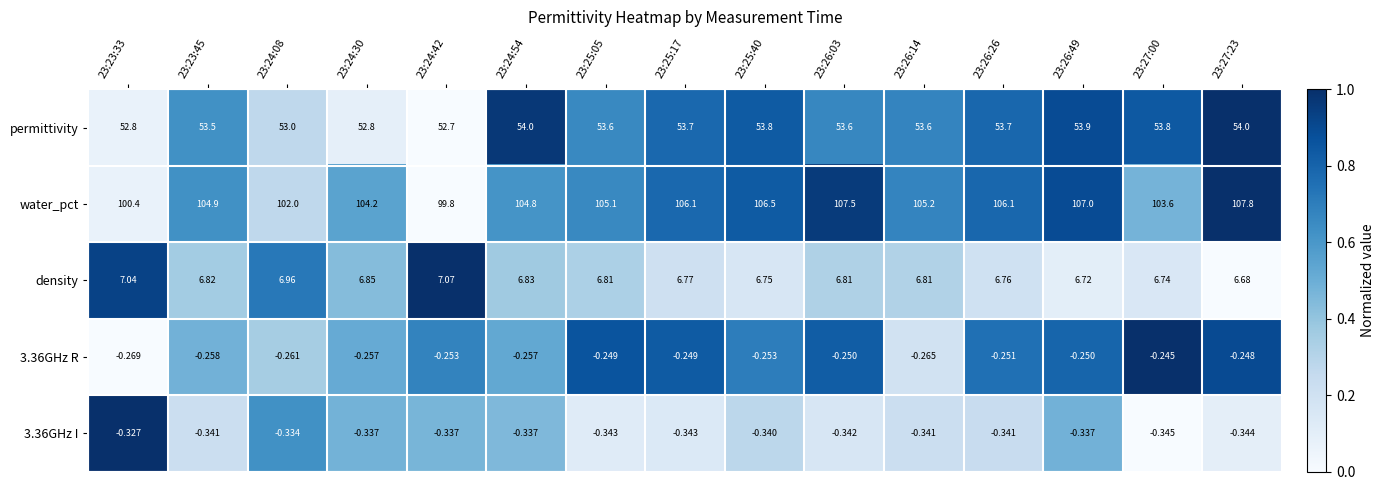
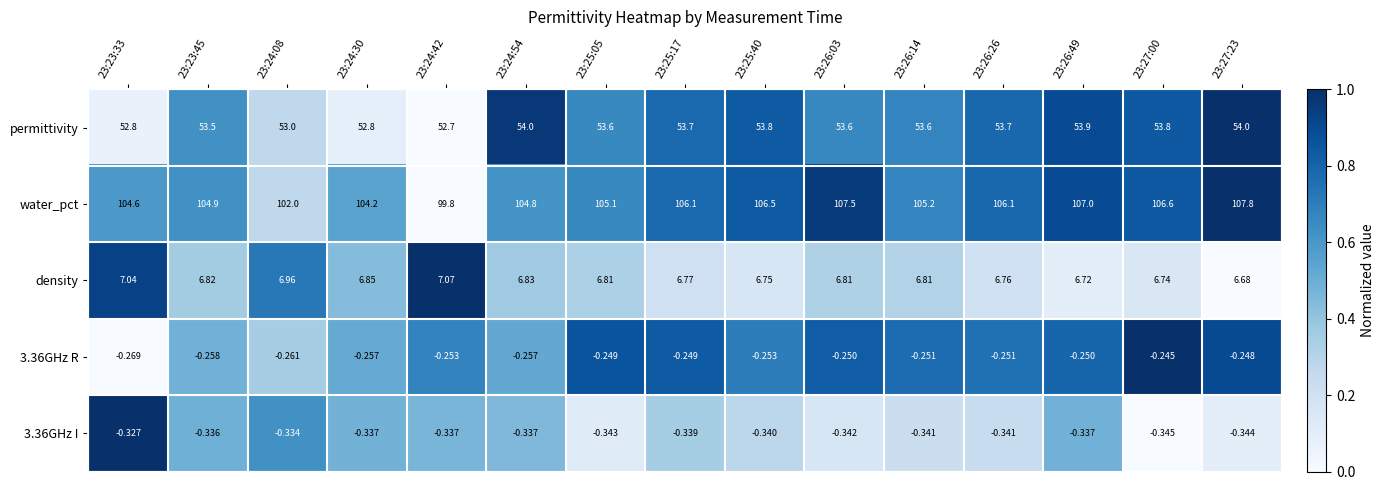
  {
    "permittivity": {
      "23:23:33": 52.8,
      "23:23:45": 53.5,
      "23:24:08": 53.0,
      "23:24:30": 52.8,
      "23:24:42": 52.7,
      "23:24:54": 54.0,
      "23:25:05": 53.6,
      "23:25:17": 53.7,
      "23:25:40": 53.8,
      "23:26:03": 53.6,
      "23:26:14": 53.6,
      "23:26:26": 53.7,
      "23:26:49": 53.9,
      "23:27:00": 53.8,
      "23:27:23": 54.0
    },
    "water_pct": {
-     "23:23:33": 100.4,
+     "23:23:33": 104.6,
      "23:23:45": 104.9,
      "23:24:08": 102.0,
      "23:24:30": 104.2,
      "23:24:42": 99.8,
      "23:24:54": 104.8,
      "23:25:05": 105.1,
      "23:25:17": 106.1,
      "23:25:40": 106.5,
      "23:26:03": 107.5,
      "23:26:14": 105.2,
      "23:26:26": 106.1,
      "23:26:49": 107.0,
-     "23:27:00": 103.6,
+     "23:27:00": 106.6,
      "23:27:23": 107.8
    },
    "density": {
      "23:23:33": 7.04,
      "23:23:45": 6.82,
      "23:24:08": 6.96,
      "23:24:30": 6.85,
      "23:24:42": 7.07,
      "23:24:54": 6.83,
      "23:25:05": 6.81,
      "23:25:17": 6.77,
      "23:25:40": 6.75,
      "23:26:03": 6.81,
      "23:26:14": 6.81,
      "23:26:26": 6.76,
      "23:26:49": 6.72,
      "23:27:00": 6.74,
      "23:27:23": 6.68
    },
    "3.36GHz R": {
      "23:23:33": -0.269,
      "23:23:45": -0.258,
      "23:24:08": -0.261,
      "23:24:30": -0.257,
      "23:24:42": -0.253,
      "23:24:54": -0.257,
      "23:25:05": -0.249,
      "23:25:17": -0.249,
      "23:25:40": -0.253,
      "23:26:03": -0.250,
-     "23:26:14": -0.265,
+     "23:26:14": -0.251,
      "23:26:26": -0.251,
      "23:26:49": -0.250,
      "23:27:00": -0.245,
      "23:27:23": -0.248
    },
    "3.36GHz I": {
      "23:23:33": -0.327,
-     "23:23:45": -0.341,
+     "23:23:45": -0.336,
      "23:24:08": -0.334,
      "23:24:30": -0.337,
      "23:24:42": -0.337,
      "23:24:54": -0.337,
      "23:25:05": -0.343,
-     "23:25:17": -0.343,
+     "23:25:17": -0.339,
      "23:25:40": -0.340,
      "23:26:03": -0.342,
      "23:26:14": -0.341,
      "23:26:26": -0.341,
      "23:26:49": -0.337,
      "23:27:00": -0.345,
      "23:27:23": -0.344
    }
  }
